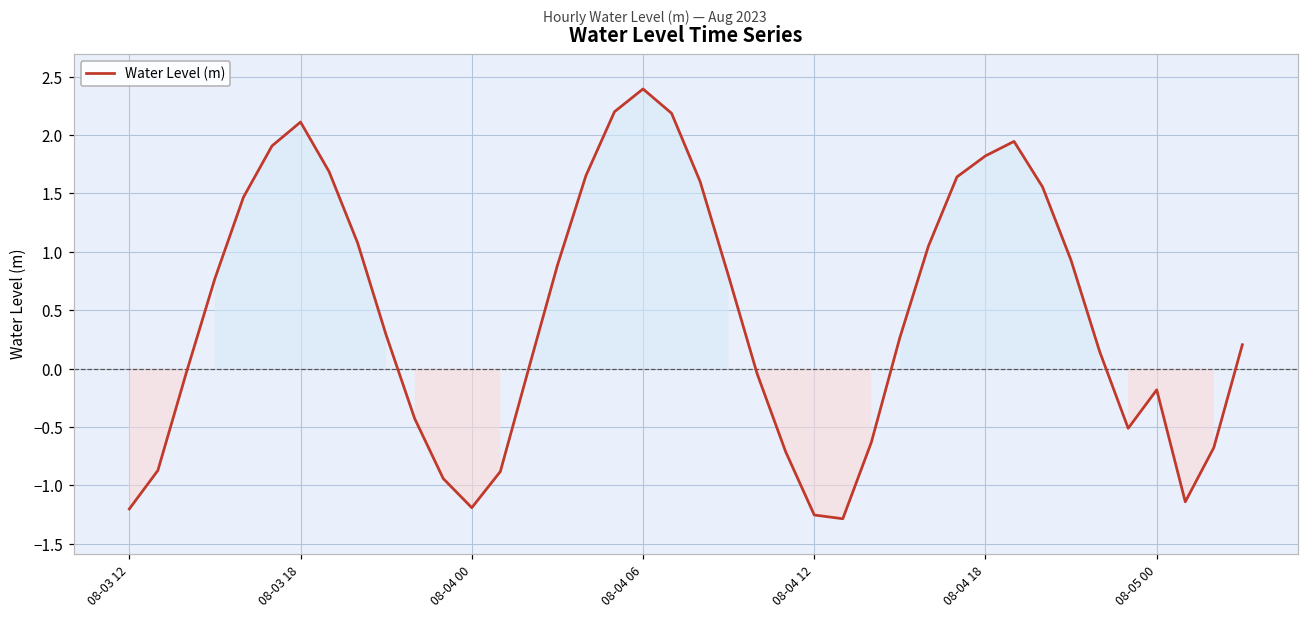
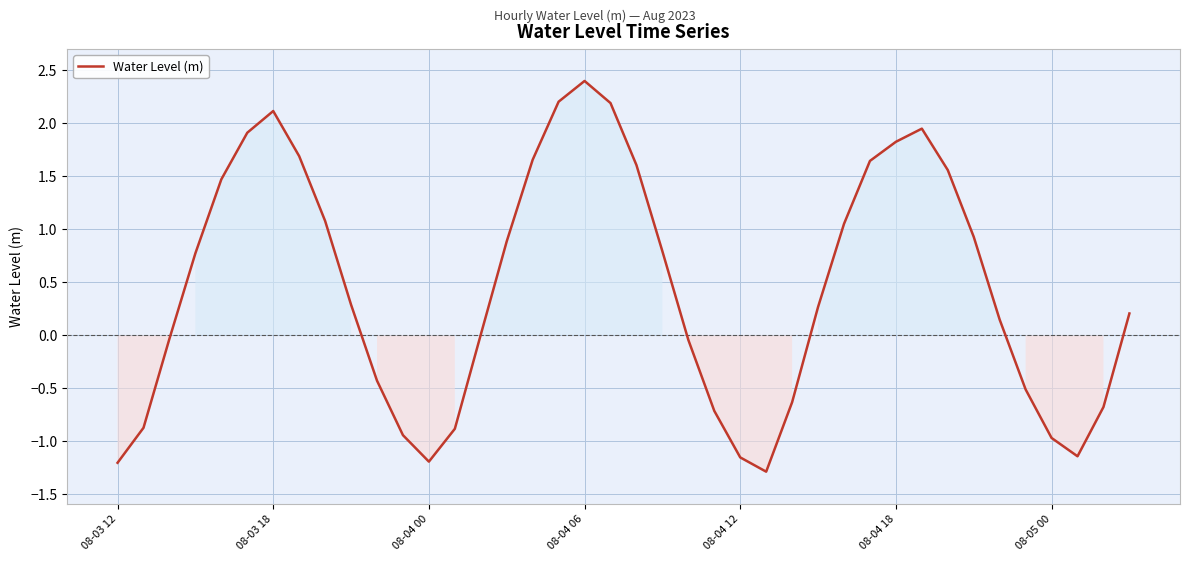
  {
    "08-03 12": -1.20,
    "08-03 18": 2.11,
    "08-04 00": -1.19,
    "08-04 06": 2.40,
-   "08-04 12": -1.25,
+   "08-04 12": -1.15,
    "08-04 18": 1.82,
-   "08-05 00": -0.18
+   "08-05 00": -0.97
  }
